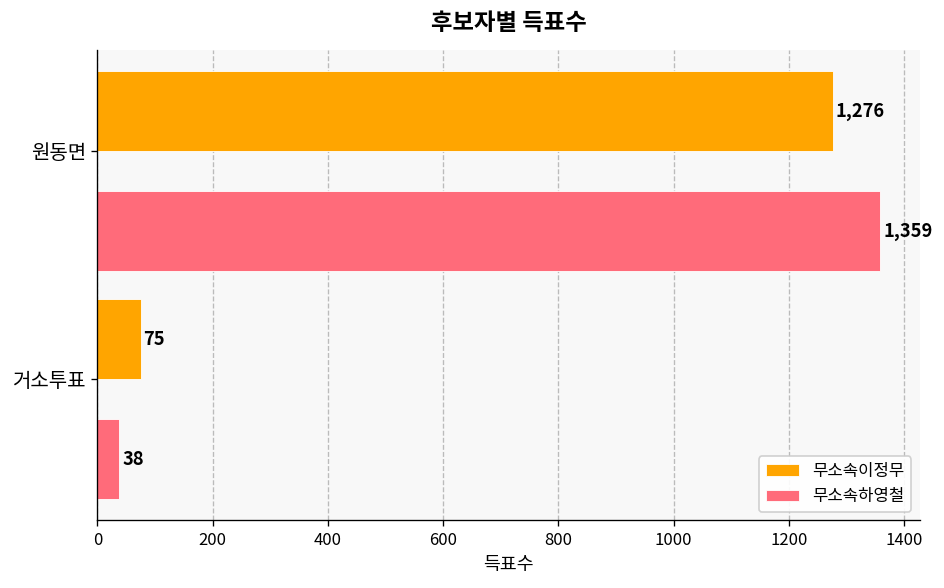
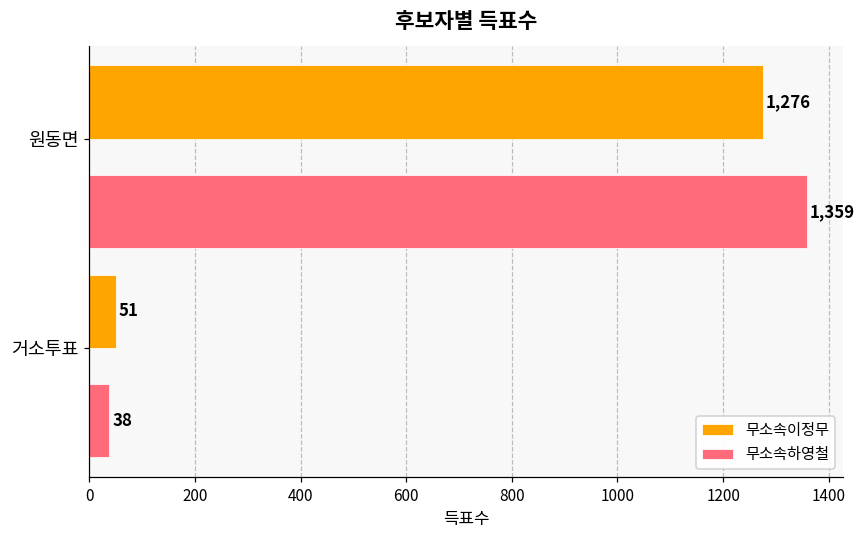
  {
    "무소속이정무": {
      "원동면": "1,276",
-     "거소투표": "75"
+     "거소투표": "51"
    },
    "무소속하영철": {
      "원동면": "1,359",
      "거소투표": "38"
    }
  }
